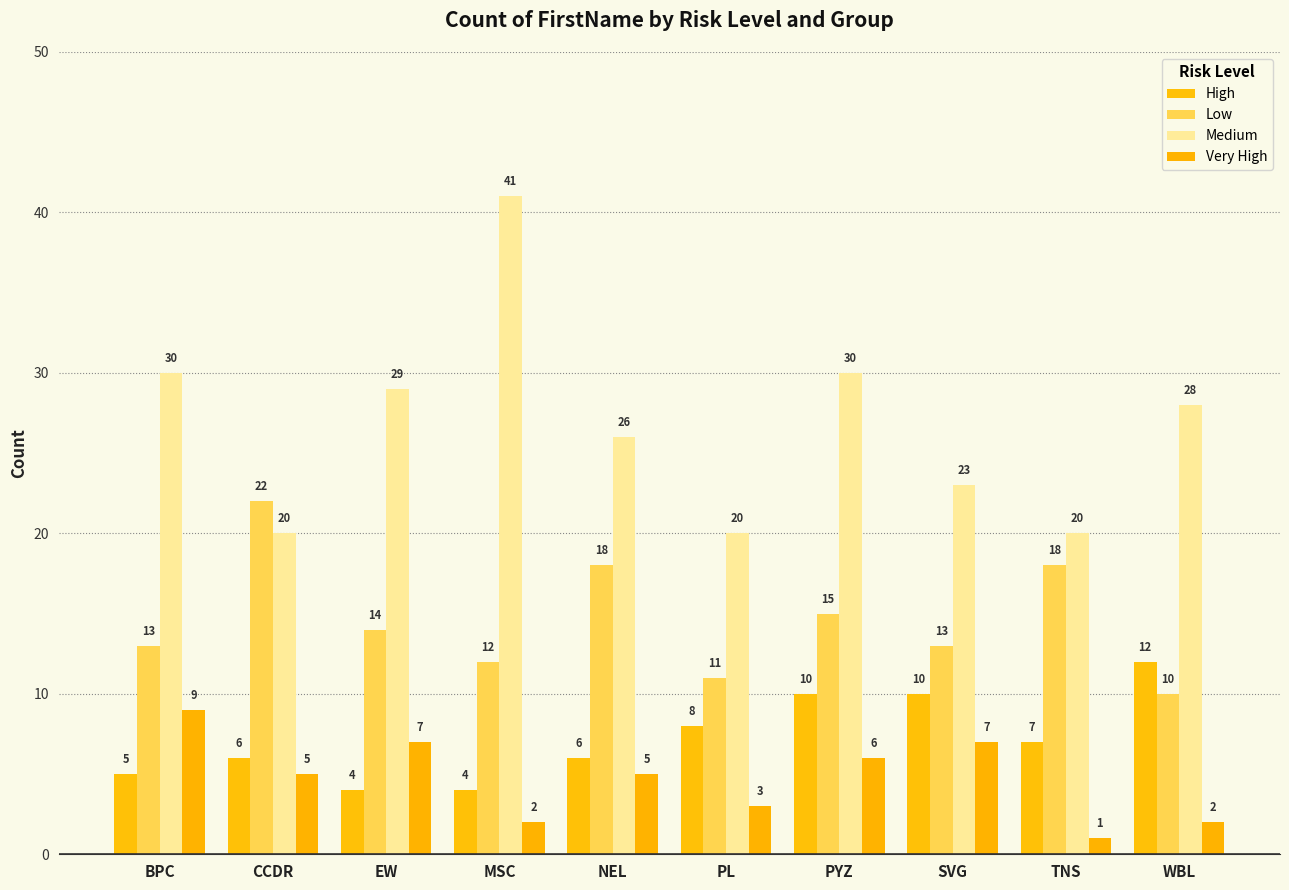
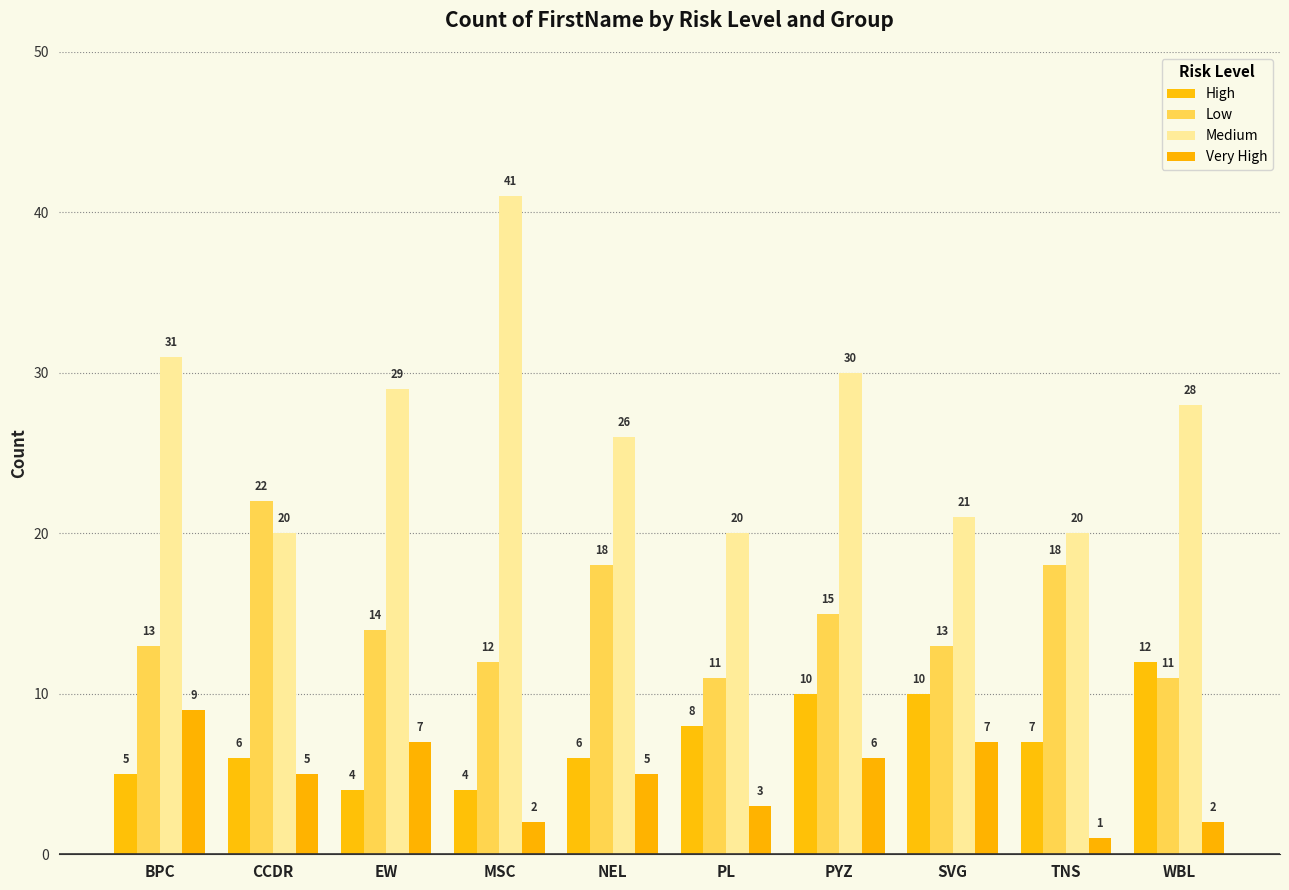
  {
    "Low": {
      "BPC": 13,
      "CCDR": 22,
      "EW": 14,
      "MSC": 12,
      "NEL": 18,
      "PL": 11,
      "PYZ": 15,
      "SVG": 13,
      "TNS": 18,
-     "WBL": 10
+     "WBL": 11
    },
    "Medium": {
-     "BPC": 30,
+     "BPC": 31,
      "CCDR": 20,
      "EW": 29,
      "MSC": 41,
      "NEL": 26,
      "PL": 20,
      "PYZ": 30,
-     "SVG": 23,
+     "SVG": 21,
      "TNS": 20,
      "WBL": 28
    }
  }
